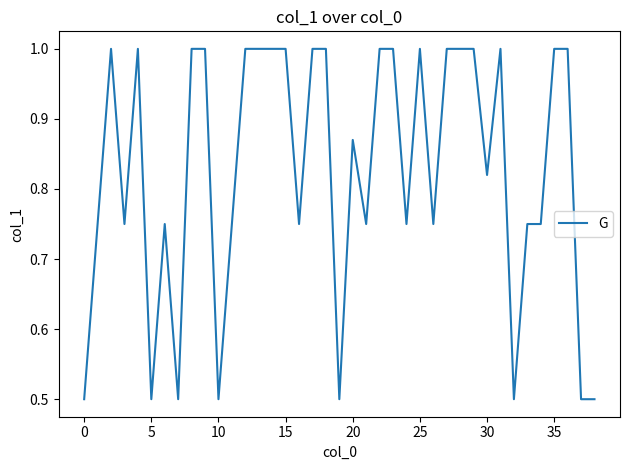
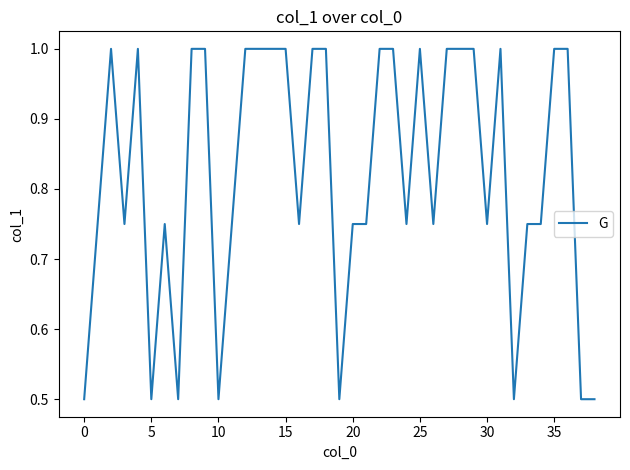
  {
    "0": 0.50,
    "5": 0.50,
    "10": 0.50,
    "15": 1.00,
-   "20": 0.87,
+   "20": 0.75,
    "25": 1.00,
-   "30": 0.82,
+   "30": 0.75,
    "35": 1.00
  }
